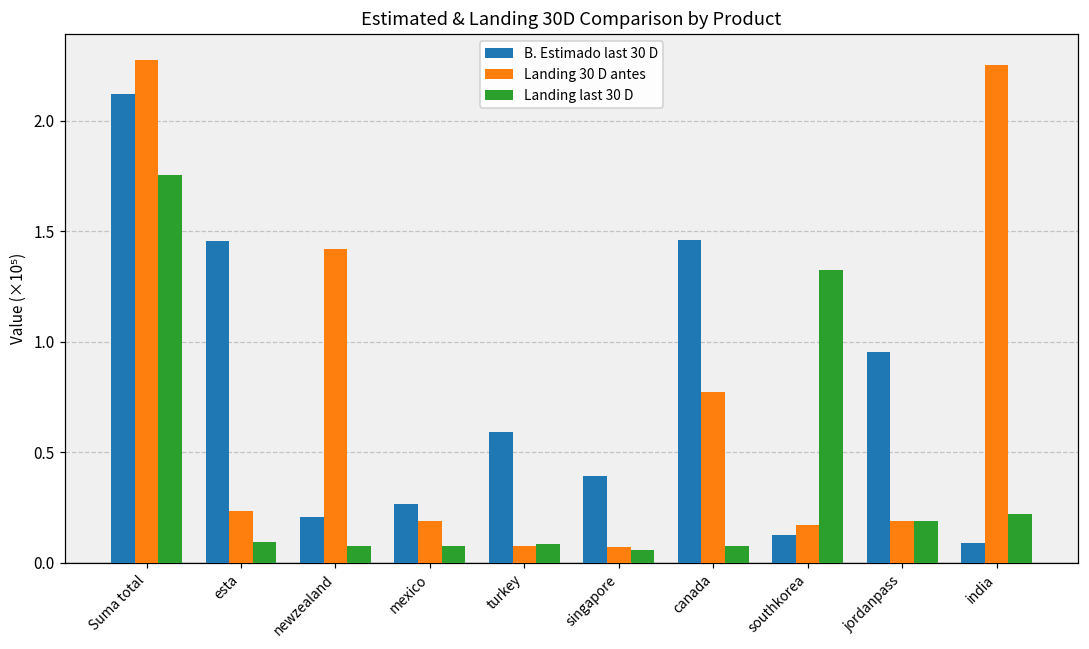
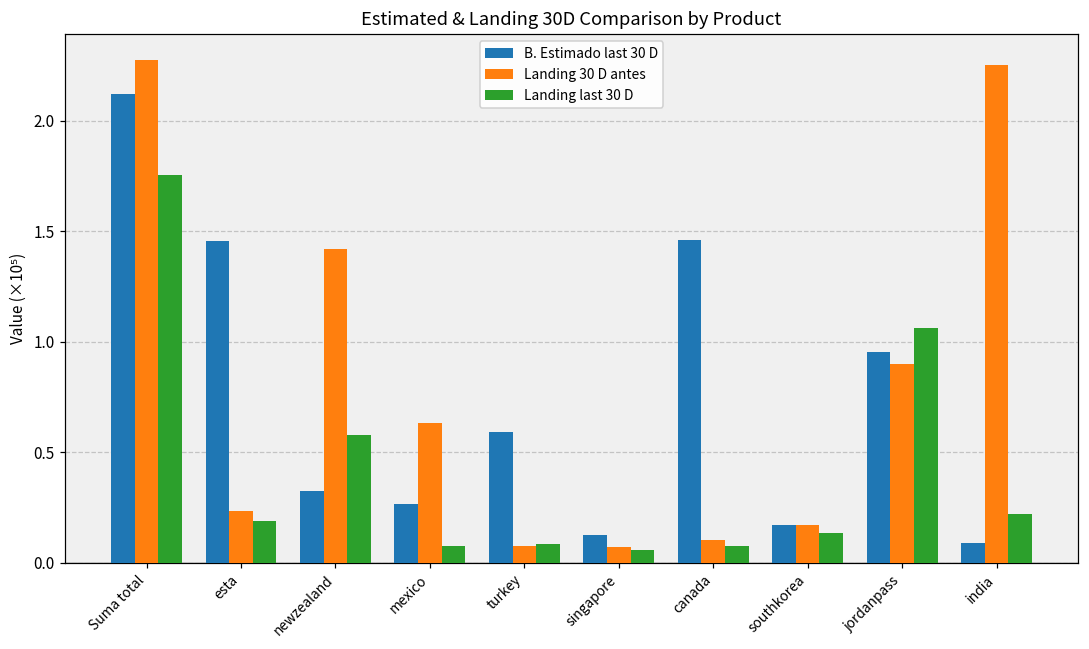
  {
    "B. Estimado last 30 D": {
      "Suma total": 2.12,
      "esta": 1.46,
-     "newzealand": 0.21,
+     "newzealand": 0.32,
      "mexico": 0.27,
      "turkey": 0.59,
-     "singapore": 0.39,
+     "singapore": 0.13,
      "canada": 1.46,
-     "southkorea": 0.13,
+     "southkorea": 0.17,
      "jordanpass": 0.95,
      "india": 0.09
    },
    "Landing 30 D antes": {
      "Suma total": 2.28,
      "esta": 0.24,
      "newzealand": 1.42,
-     "mexico": 0.19,
+     "mexico": 0.63,
      "turkey": 0.08,
      "singapore": 0.07,
-     "canada": 0.77,
+     "canada": 0.10,
      "southkorea": 0.17,
-     "jordanpass": 0.19,
+     "jordanpass": 0.90,
      "india": 2.25
    },
    "Landing last 30 D": {
      "Suma total": 1.75,
-     "esta": 0.10,
-     "newzealand": 0.08,
+     "esta": 0.19,
+     "newzealand": 0.58,
      "mexico": 0.07,
      "turkey": 0.09,
      "singapore": 0.06,
      "canada": 0.08,
-     "southkorea": 1.33,
-     "jordanpass": 0.19,
+     "southkorea": 0.13,
+     "jordanpass": 1.06,
      "india": 0.22
    }
  }
